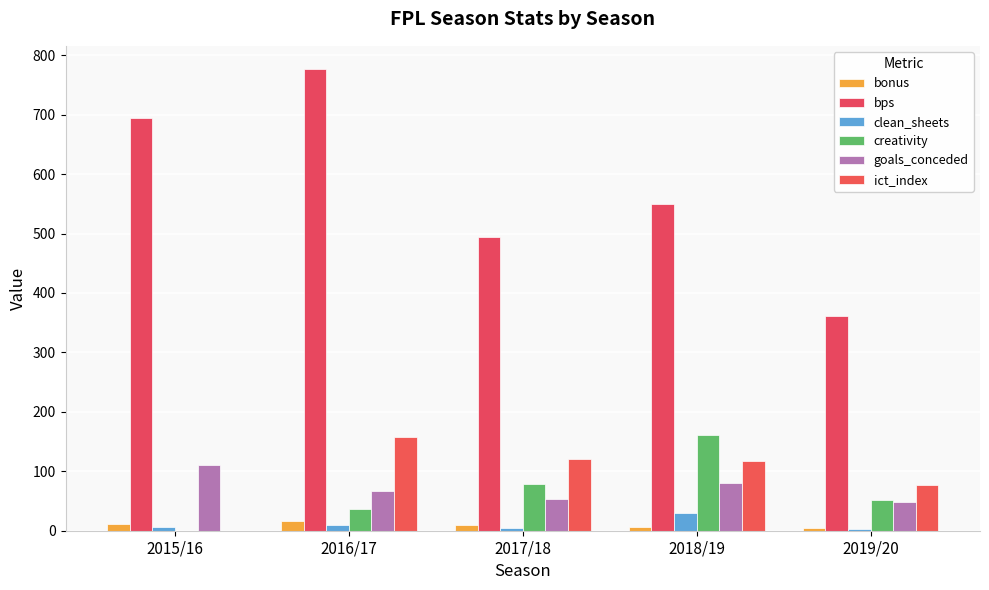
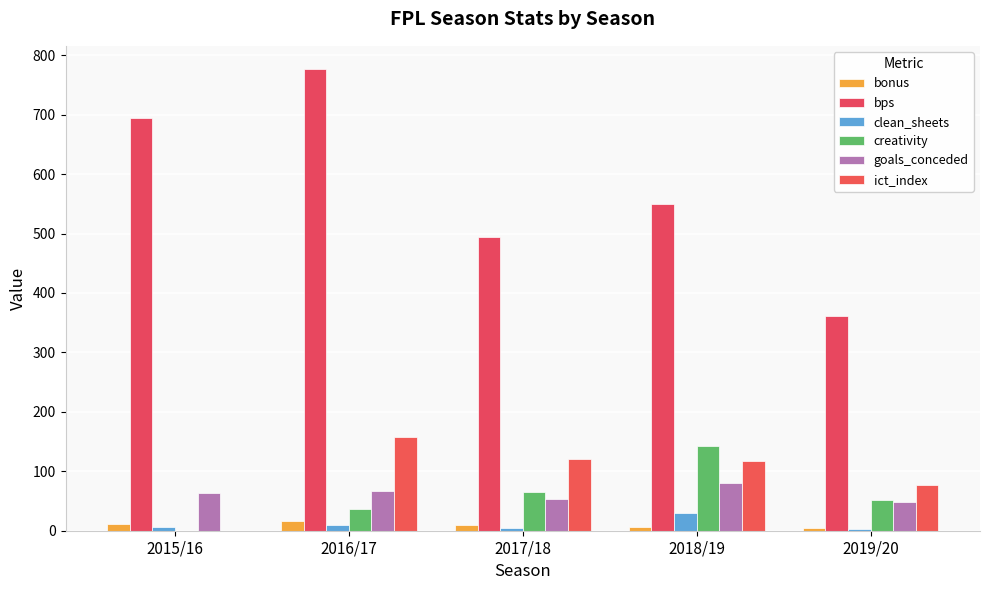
  {
    "bonus": {
      "2015/16": 10,
      "2016/17": 20,
      "2017/18": 10,
      "2018/19": 10,
      "2019/20": 10
    },
    "clean_sheets": {
      "2015/16": 10,
      "2016/17": 10,
      "2017/18": 10,
      "2018/19": 30
    },
    "creativity": {
      "2015/16": 0,
      "2016/17": 40,
-     "2017/18": 80,
-     "2018/19": 160,
+     "2017/18": 70,
+     "2018/19": 140,
      "2019/20": 50
    },
    "goals_conceded": {
-     "2015/16": 110,
+     "2015/16": 60,
      "2016/17": 70,
      "2017/18": 50,
      "2018/19": 80,
      "2019/20": 50
    }
  }
